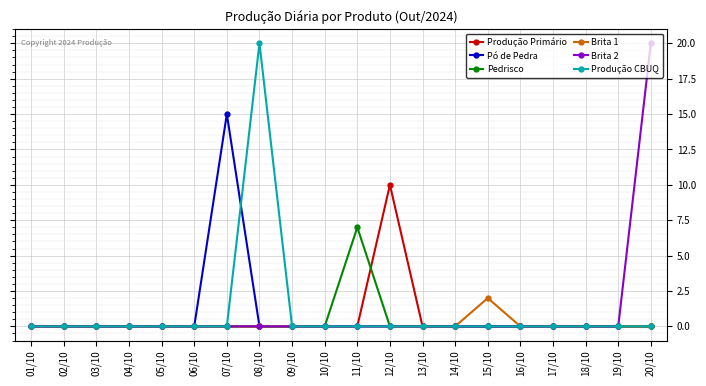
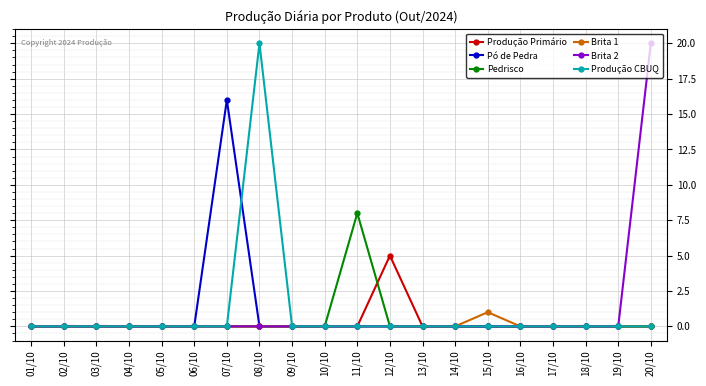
  {
    "Produção Primário": {
-     "12/10": 10
+     "12/10": 5
    },
    "Pó de Pedra": {
-     "07/10": 15
+     "07/10": 16
    },
    "Pedrisco": {
-     "11/10": 7
+     "11/10": 8
    },
    "Brita 1": {
-     "15/10": 2
+     "15/10": 1
    },
    "Produção CBUQ": {
      "08/10": 20
    }
  }
